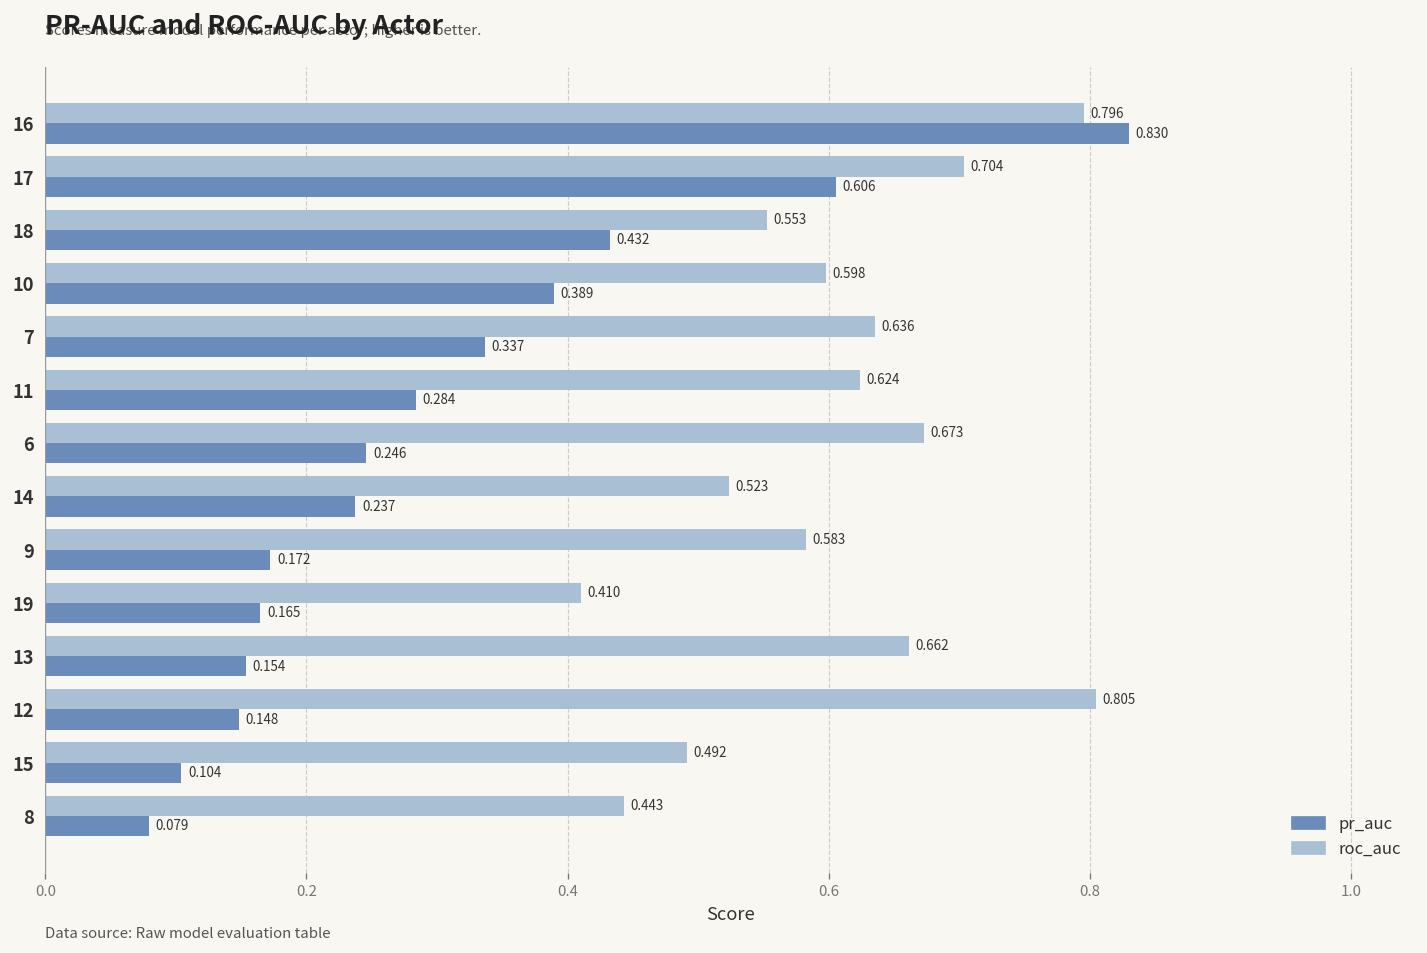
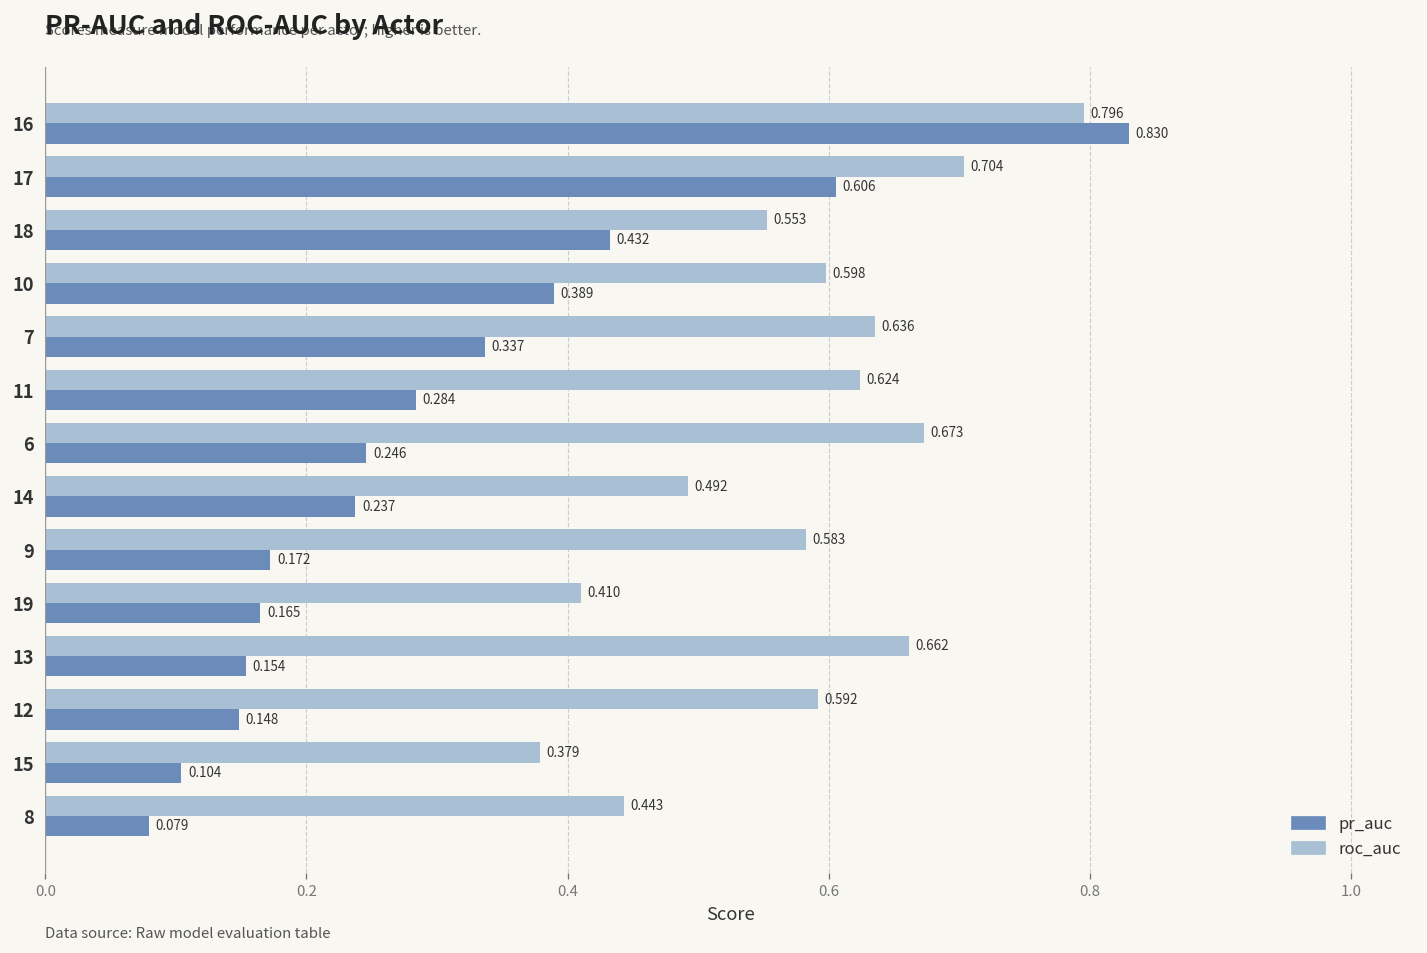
  {
    "roc_auc": {
      "16": 0.796,
      "17": 0.704,
      "18": 0.553,
      "10": 0.598,
      "7": 0.636,
      "11": 0.624,
      "6": 0.673,
-     "14": 0.523,
+     "14": 0.492,
      "9": 0.583,
      "19": 0.410,
      "13": 0.662,
-     "12": 0.805,
-     "15": 0.492,
+     "12": 0.592,
+     "15": 0.379,
      "8": 0.443
    },
    "pr_auc": {
      "16": 0.830,
      "17": 0.606,
      "18": 0.432,
      "10": 0.389,
      "7": 0.337,
      "11": 0.284,
      "6": 0.246,
      "14": 0.237,
      "9": 0.172,
      "19": 0.165,
      "13": 0.154,
      "12": 0.148,
      "15": 0.104,
      "8": 0.079
    }
  }
